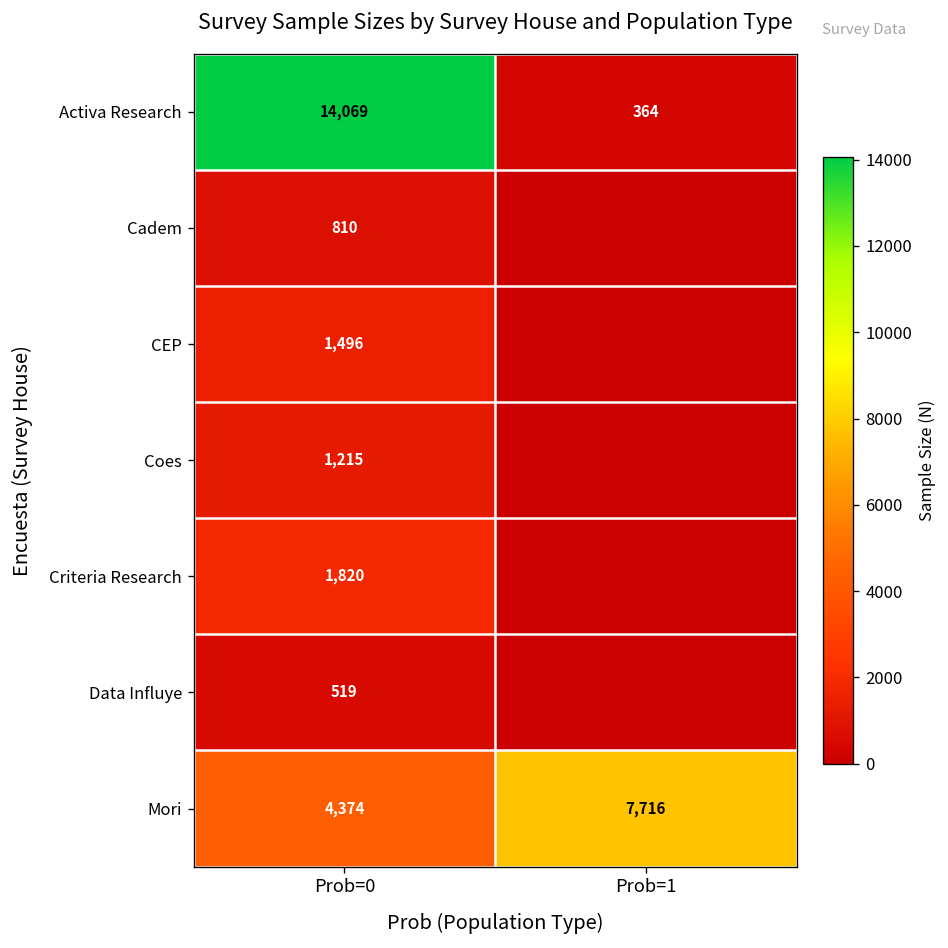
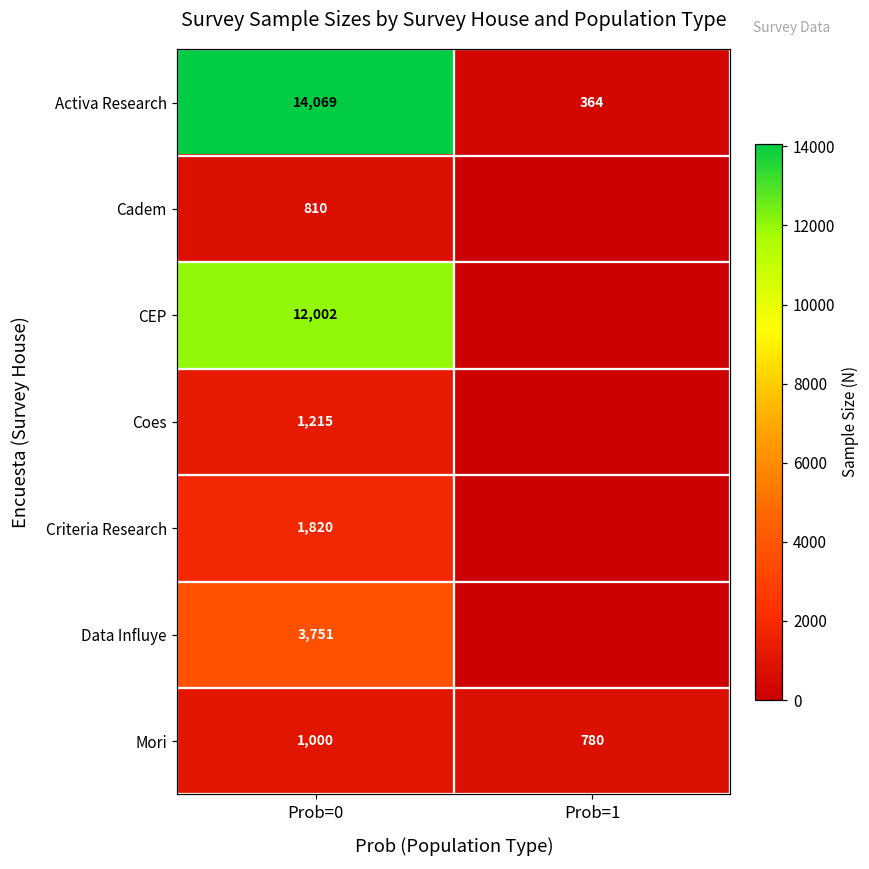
  {
    "Activa Research": {
      "Prob=0": "14,069",
      "Prob=1": "364"
    },
    "Cadem": {
      "Prob=0": "810"
    },
    "CEP": {
-     "Prob=0": "1,496"
+     "Prob=0": "12,002"
    },
    "Coes": {
      "Prob=0": "1,215"
    },
    "Criteria Research": {
      "Prob=0": "1,820"
    },
    "Data Influye": {
-     "Prob=0": "519"
+     "Prob=0": "3,751"
    },
    "Mori": {
-     "Prob=0": "4,374",
-     "Prob=1": "7,716"
+     "Prob=0": "1,000",
+     "Prob=1": "780"
    }
  }
